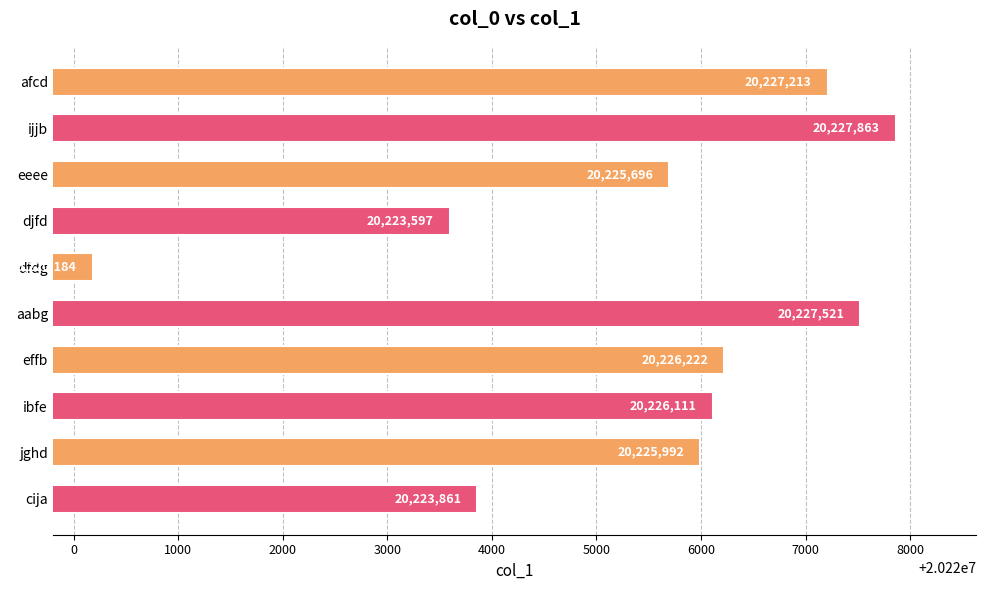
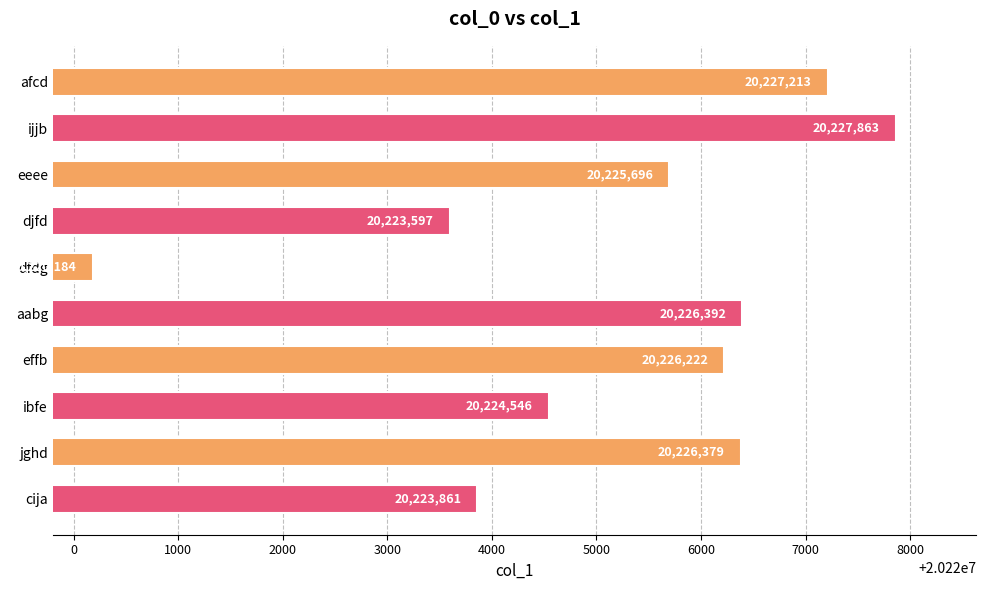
  {
    "afcd": "20,227,213",
    "ijjb": "20,227,863",
    "eeee": "20,225,696",
    "djfd": "20,223,597",
-   "aabg": "20,227,521",
+   "aabg": "20,226,392",
    "effb": "20,226,222",
-   "ibfe": "20,226,111",
-   "jghd": "20,225,992",
+   "ibfe": "20,224,546",
+   "jghd": "20,226,379",
    "cija": "20,223,861"
  }
